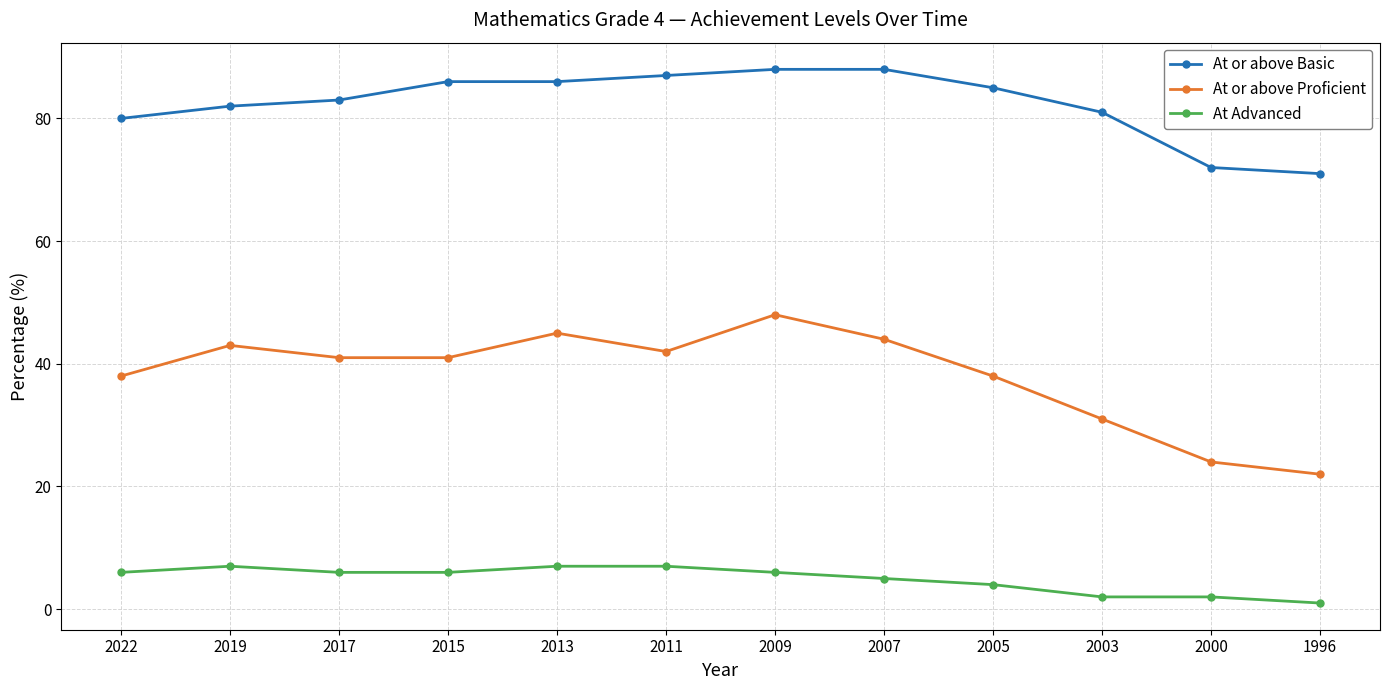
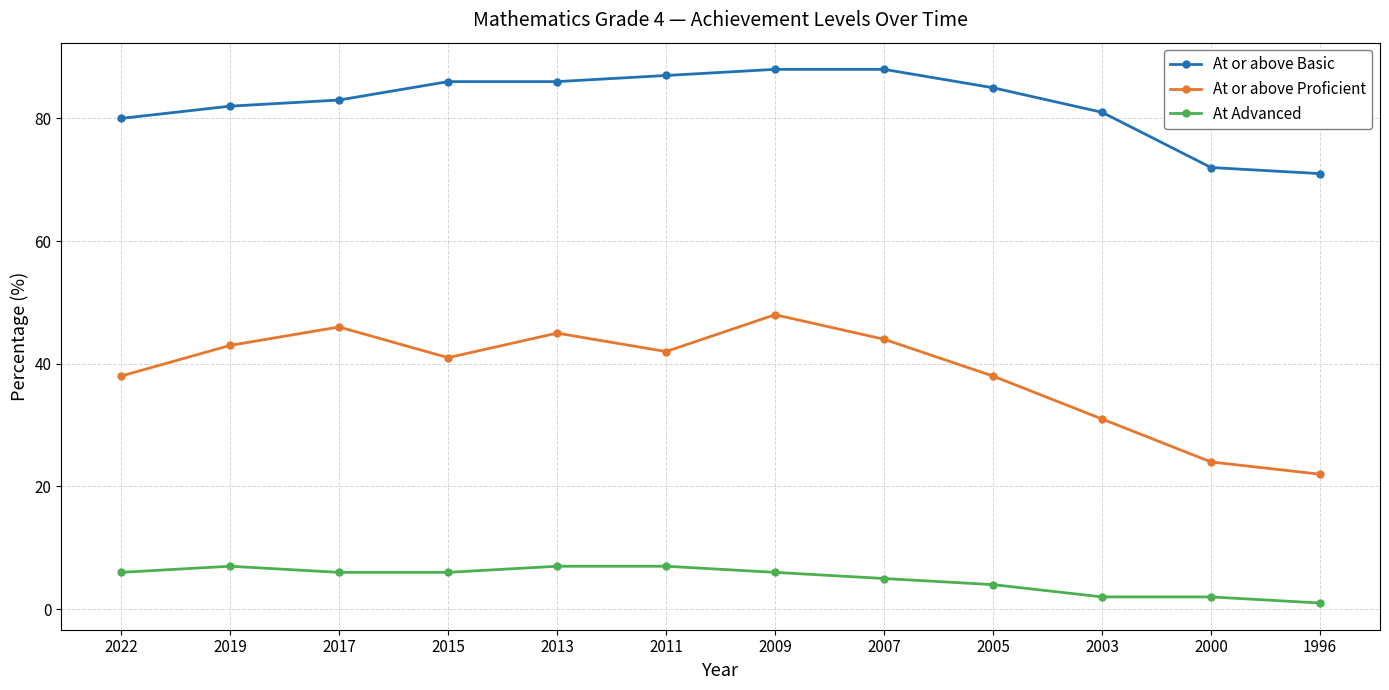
  {
    "At or above Basic": {
      "2022": 80,
      "2019": 82,
      "2017": 83,
      "2015": 86,
      "2013": 86,
      "2011": 87,
      "2009": 88,
      "2007": 88,
      "2005": 85,
      "2003": 81,
      "2000": 72,
      "1996": 71
    },
    "At or above Proficient": {
      "2022": 38,
      "2019": 43,
-     "2017": 41,
+     "2017": 46,
      "2015": 41,
      "2013": 45,
      "2011": 42,
      "2009": 48,
      "2007": 44,
      "2005": 38,
      "2003": 31,
      "2000": 24,
      "1996": 22
    },
    "At Advanced": {
      "2022": 6,
      "2019": 7,
      "2017": 6,
      "2015": 6,
      "2013": 7,
      "2011": 7,
      "2009": 6,
      "2007": 5,
      "2005": 4,
      "2003": 2,
      "2000": 2,
      "1996": 1
    }
  }
